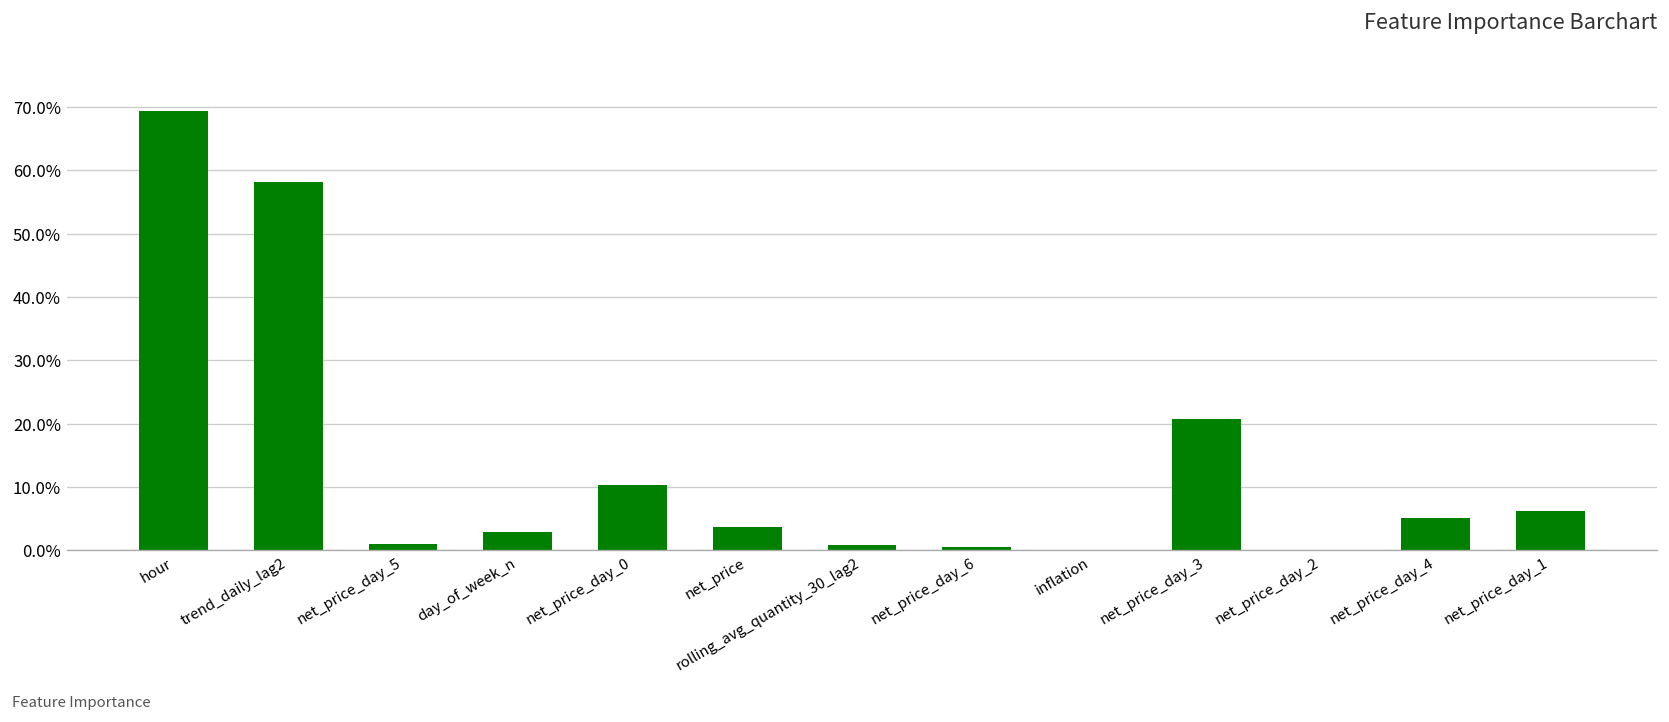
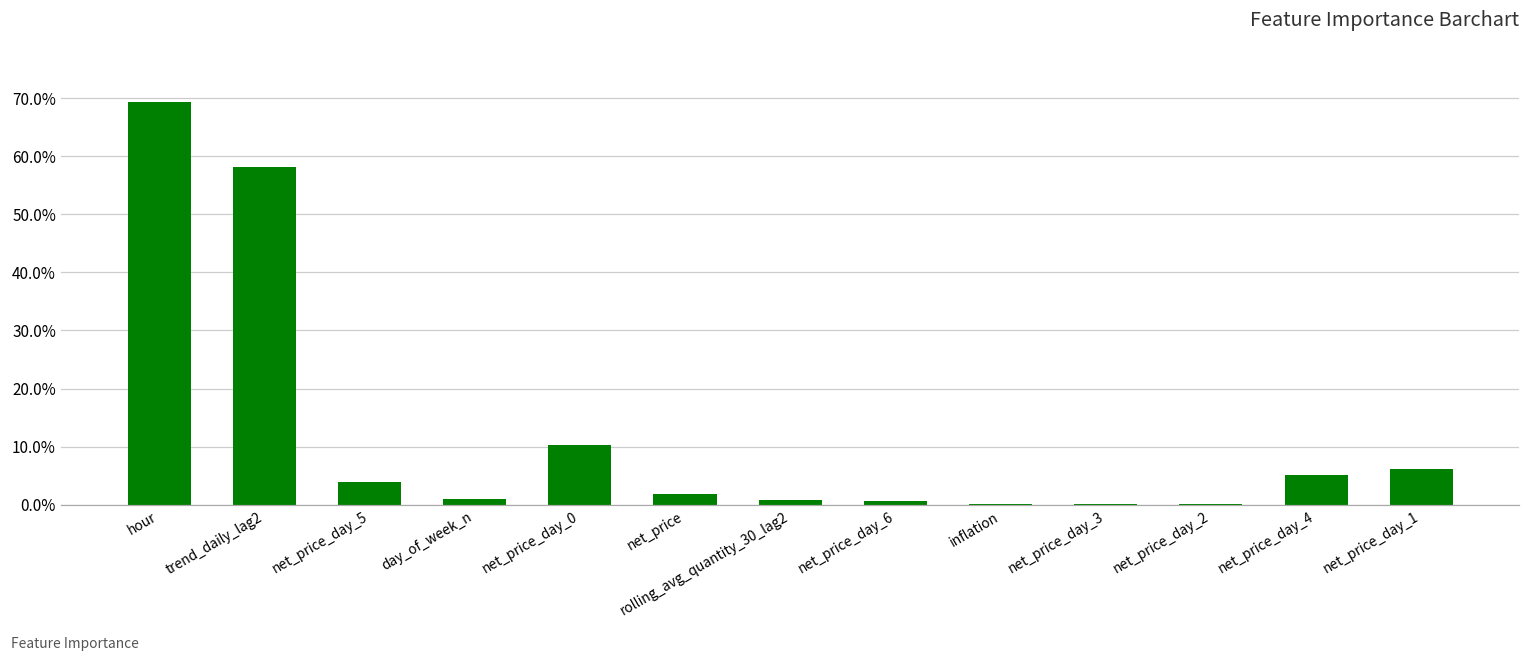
  {
    "hour": "69%",
    "trend_daily_lag2": "58%",
-   "net_price_day_5": "1%",
-   "day_of_week_n": "3%",
+   "net_price_day_5": "4%",
+   "day_of_week_n": "1%",
    "net_price_day_0": "10%",
-   "net_price": "4%",
+   "net_price": "2%",
    "rolling_avg_quantity_30_lag2": "1%",
    "net_price_day_6": "1%",
-   "net_price_day_3": "21%",
+   "net_price_day_3": "0%",
    "net_price_day_4": "5%",
    "net_price_day_1": "6%"
  }
